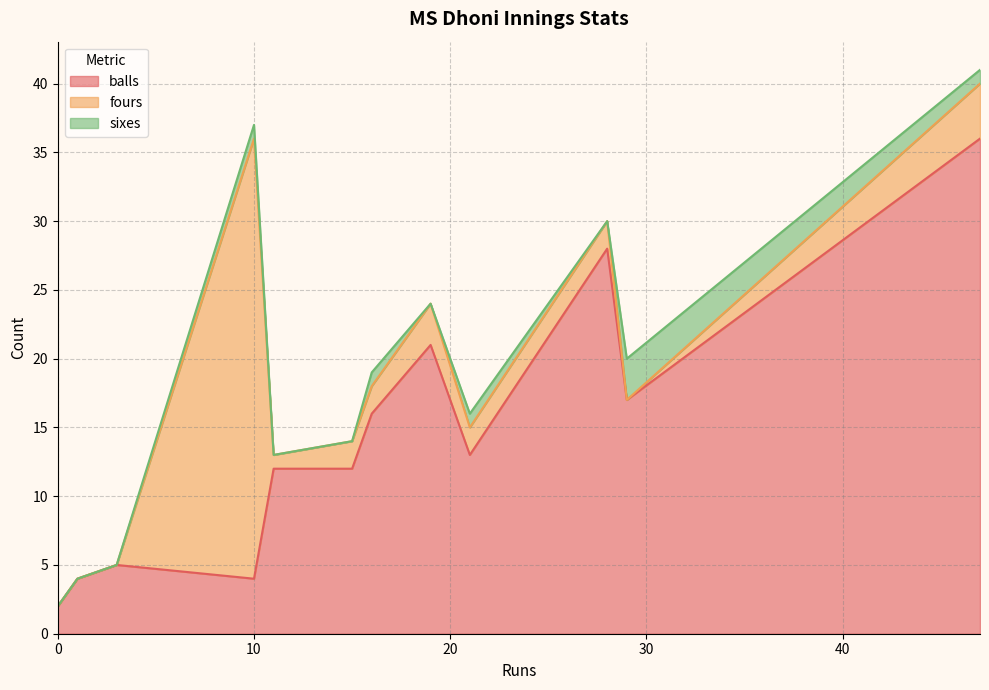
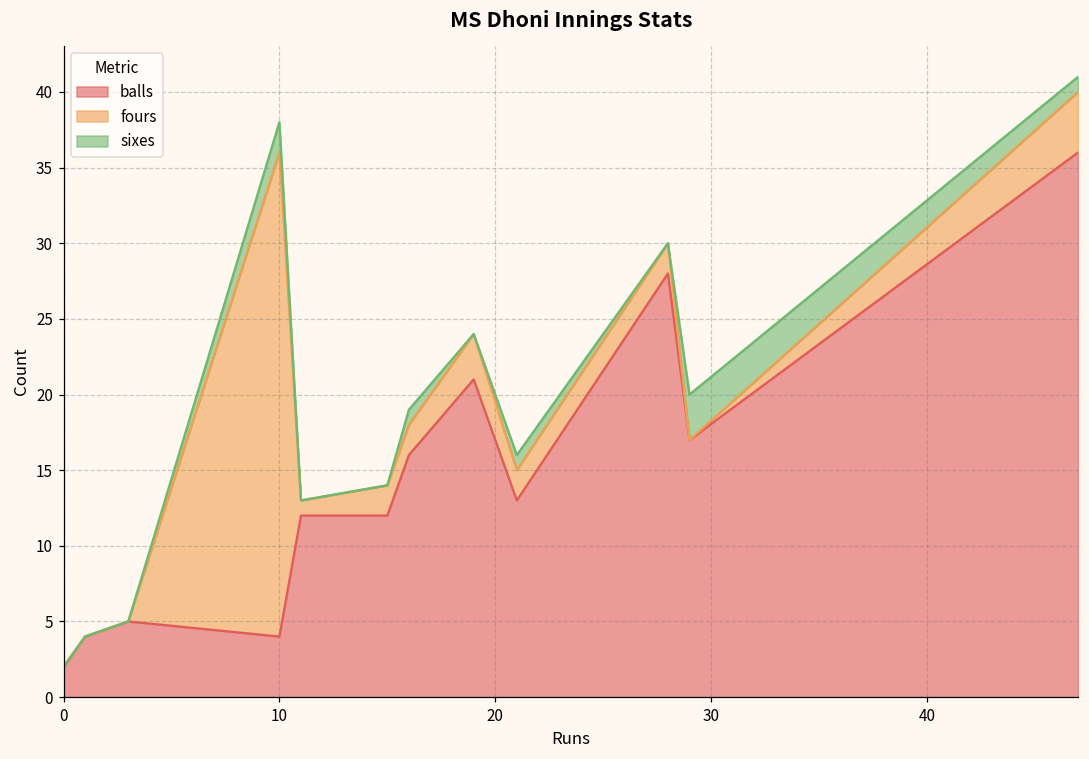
  {
    "balls": {
      "10": 4
    },
    "fours": {
      "10": 32
    },
    "sixes": {
-     "10": 1
+     "10": 2
    }
  }
